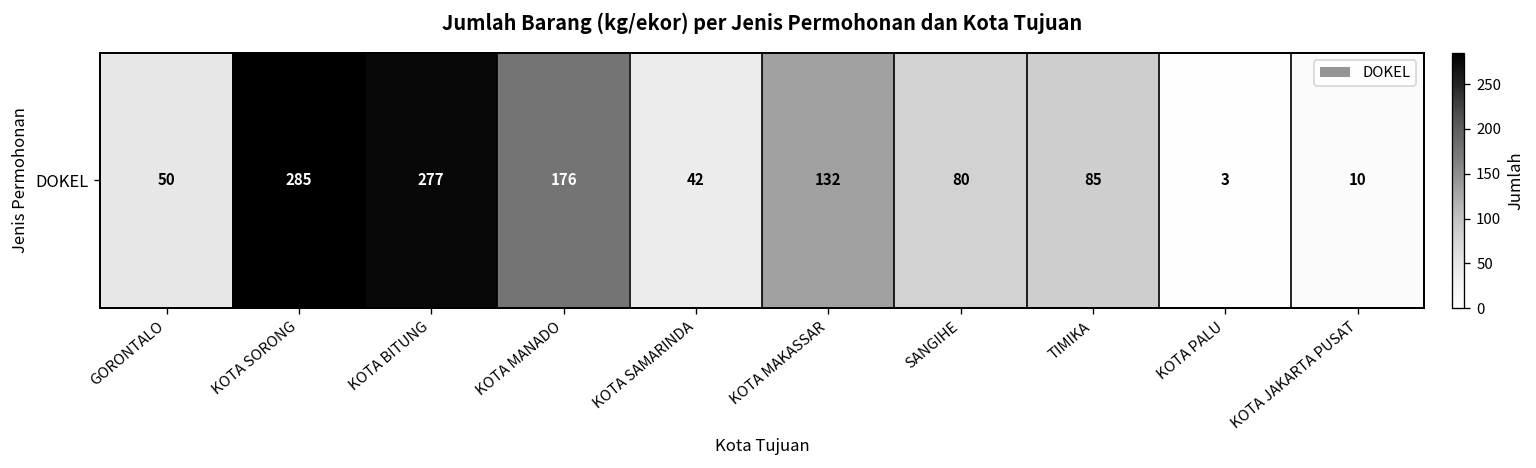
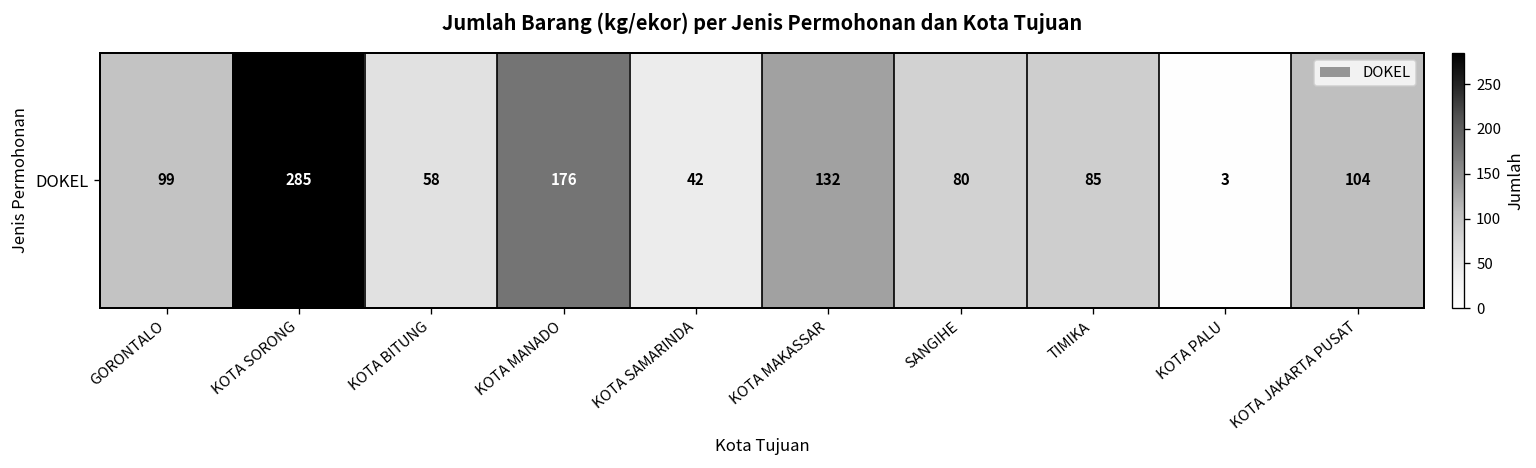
  {
    "DOKEL": {
-     "GORONTALO": 50,
+     "GORONTALO": 99,
      "KOTA SORONG": 285,
-     "KOTA BITUNG": 277,
+     "KOTA BITUNG": 58,
      "KOTA MANADO": 176,
      "KOTA SAMARINDA": 42,
      "KOTA MAKASSAR": 132,
      "SANGIHE": 80,
      "TIMIKA": 85,
      "KOTA PALU": 3,
-     "KOTA JAKARTA PUSAT": 10
+     "KOTA JAKARTA PUSAT": 104
    }
  }
